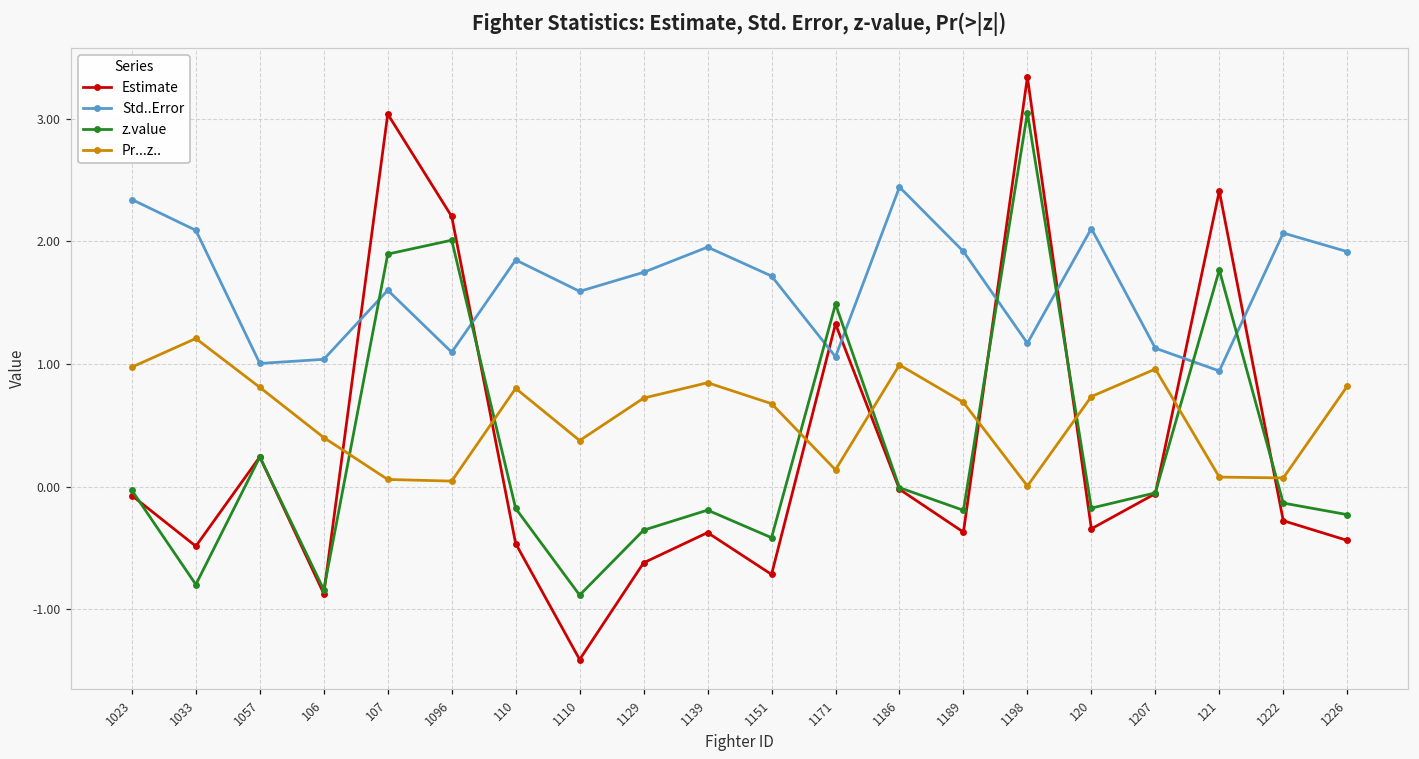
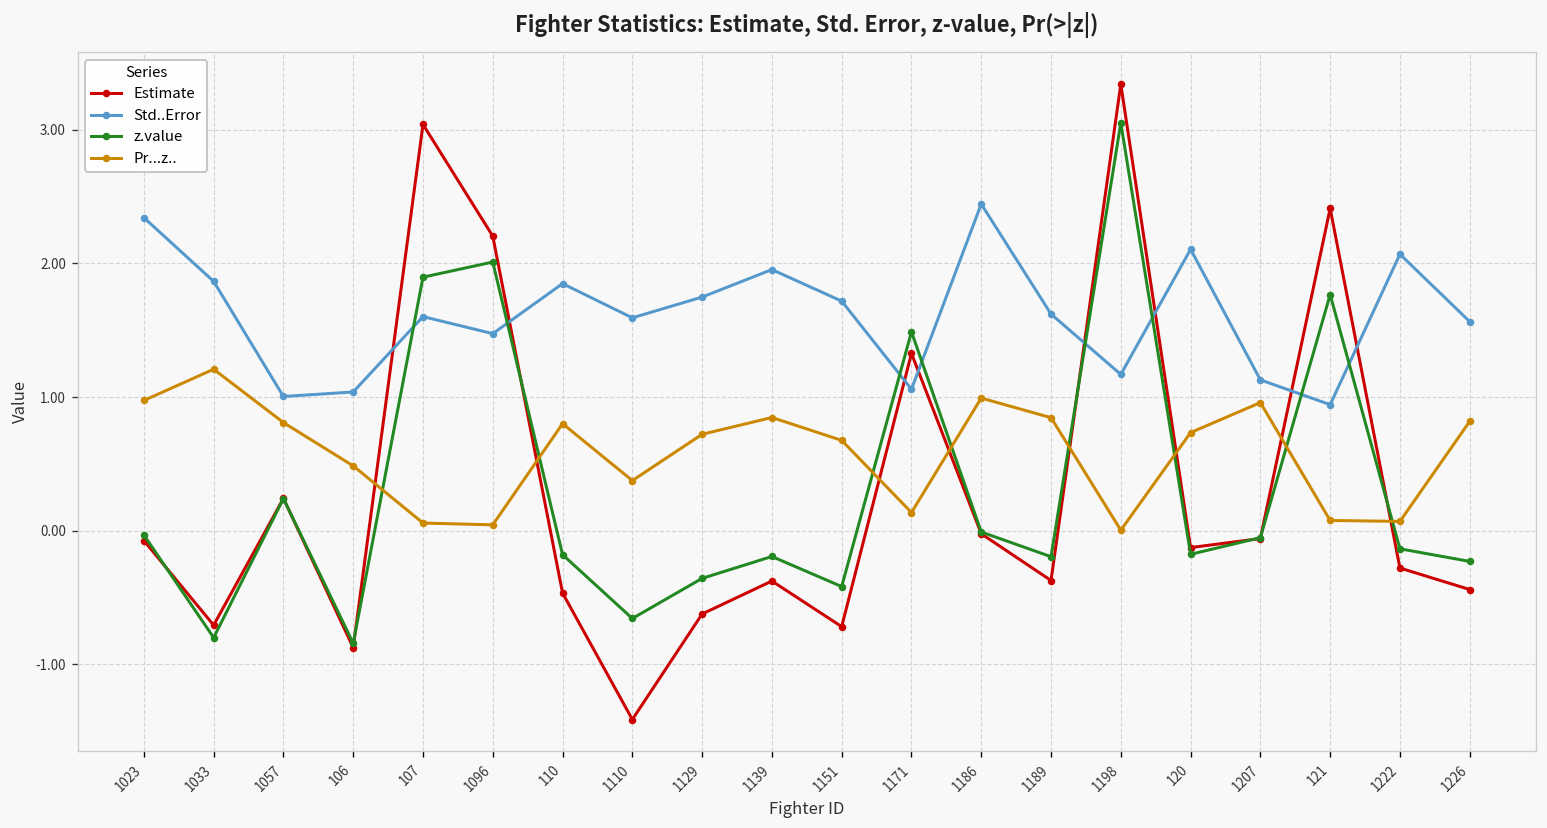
  {
    "Estimate": {
      "1023": -0.07,
-     "1033": -0.49,
+     "1033": -0.71,
      "106": -0.87,
      "107": 3.04,
      "1096": 2.20,
      "110": -0.47,
      "1110": -1.41,
      "1129": -0.62,
      "1139": -0.38,
      "1151": -0.72,
      "1171": 1.33,
      "1189": -0.37,
      "1198": 3.34,
-     "120": -0.34,
+     "120": -0.13,
      "121": 2.41,
      "1222": -0.28,
      "1226": -0.44
    },
    "Std..Error": {
      "1023": 2.34,
-     "1033": 2.09,
+     "1033": 1.87,
      "1057": 1.00,
      "106": 1.04,
      "107": 1.60,
-     "1096": 1.10,
+     "1096": 1.47,
      "110": 1.85,
      "1110": 1.59,
      "1129": 1.75,
      "1139": 1.95,
      "1151": 1.72,
      "1171": 1.06,
      "1186": 2.44,
-     "1189": 1.92,
+     "1189": 1.62,
      "1198": 1.17,
      "120": 2.11,
      "1207": 1.13,
      "121": 0.94,
      "1222": 2.07,
-     "1226": 1.92
+     "1226": 1.56
    },
    "z.value": {
      "1023": -0.03,
      "1033": -0.80,
      "106": -0.84,
      "107": 1.90,
      "1096": 2.01,
      "110": -0.18,
-     "1110": -0.89,
+     "1110": -0.66,
      "1129": -0.36,
      "1139": -0.19,
      "1151": -0.42,
      "1171": 1.49,
      "1189": -0.19,
      "1198": 3.05,
      "120": -0.18,
      "121": 1.77,
      "1222": -0.13,
      "1226": -0.23
    },
    "Pr...z..": {
      "1023": 0.97,
      "1033": 1.21,
      "1057": 0.81,
-     "106": 0.40,
+     "106": 0.49,
      "107": 0.06,
      "1096": 0.04,
      "110": 0.80,
      "1110": 0.38,
      "1129": 0.72,
      "1139": 0.85,
      "1151": 0.68,
      "1171": 0.14,
      "1186": 0.99,
-     "1189": 0.69,
+     "1189": 0.85,
      "1198": 0.00,
      "120": 0.73,
      "1207": 0.96,
      "121": 0.08,
      "1222": 0.07,
      "1226": 0.82
    }
  }
